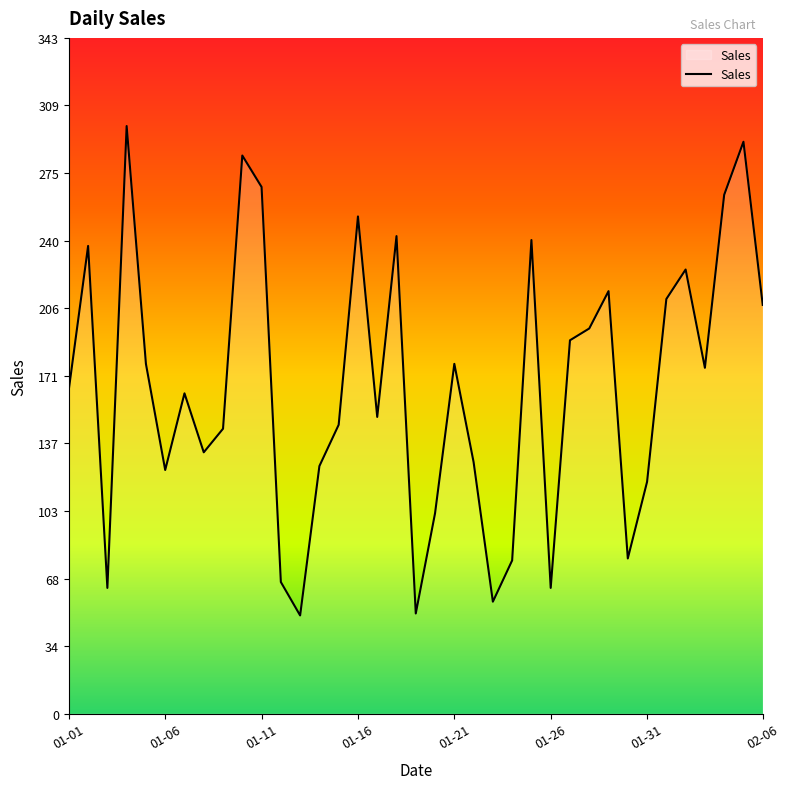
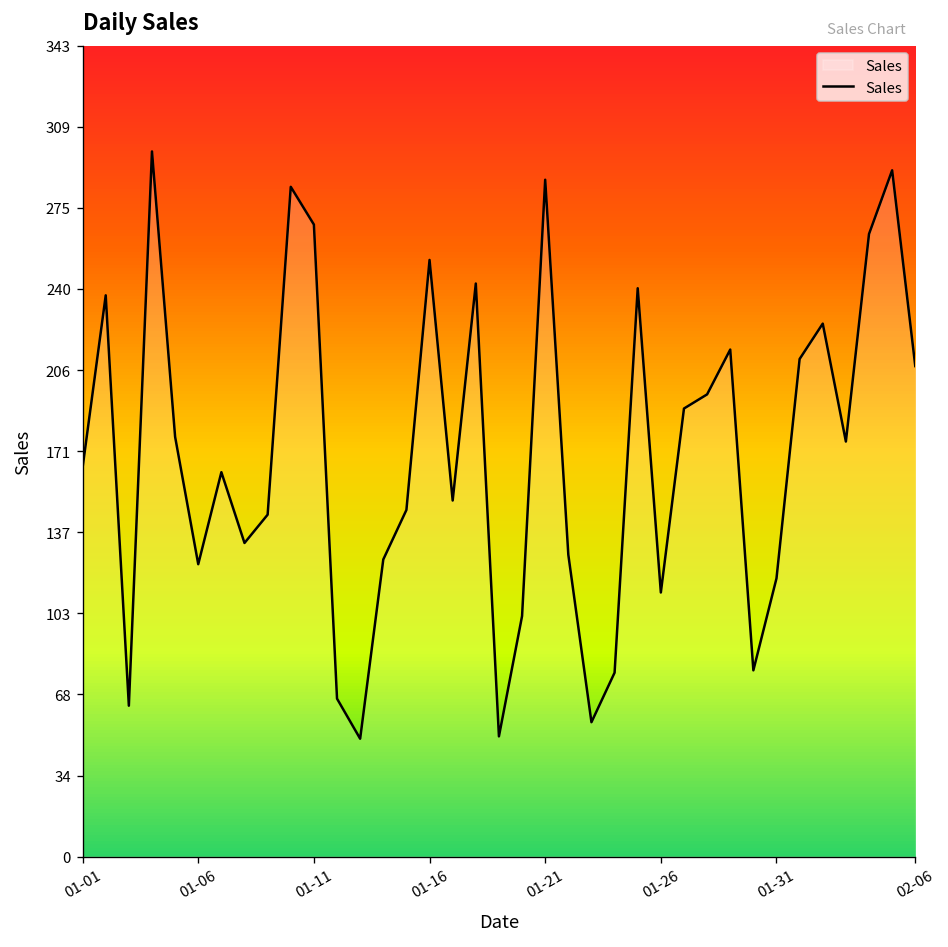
  {
    "01-01": 165,
    "01-06": 124,
    "01-11": 268,
    "01-16": 253,
-   "01-21": 178,
-   "01-26": 64,
+   "01-21": 287,
+   "01-26": 112,
    "01-31": 118,
    "02-06": 208
  }
